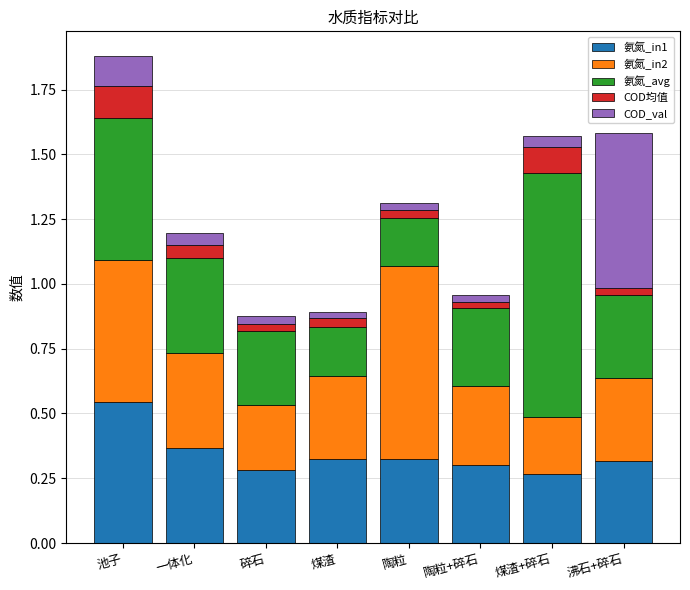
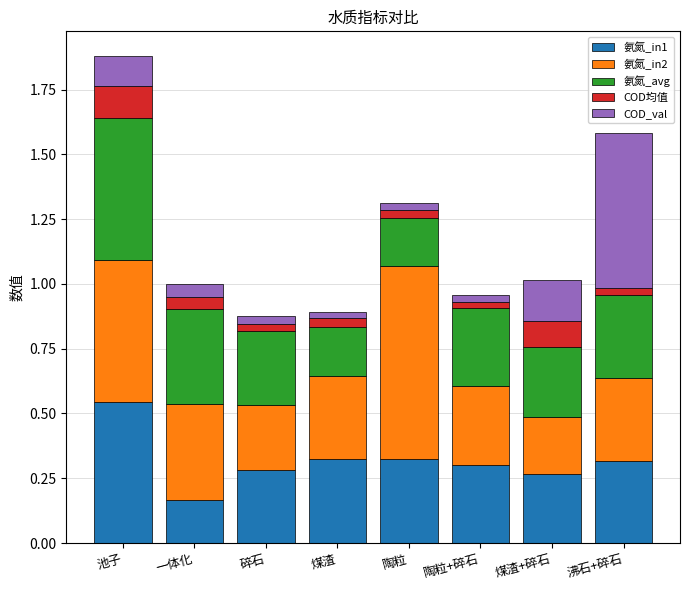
  {
    "氨氮_in1": {
      "池子": 0.55,
-     "一体化": 0.37,
+     "一体化": 0.17,
      "碎石": 0.28,
      "煤渣": 0.33,
      "陶粒": 0.32,
      "陶粒+碎石": 0.30,
      "煤渣+碎石": 0.27,
      "沸石+碎石": 0.32
    },
    "氨氮_in2": {
      "池子": 0.55,
      "一体化": 0.37,
      "碎石": 0.25,
      "煤渣": 0.32,
      "陶粒": 0.75,
      "陶粒+碎石": 0.30,
      "煤渣+碎石": 0.22,
      "沸石+碎石": 0.32
    },
    "氨氮_avg": {
      "池子": 0.55,
      "一体化": 0.37,
      "碎石": 0.29,
      "煤渣": 0.19,
      "陶粒": 0.18,
      "陶粒+碎石": 0.30,
-     "煤渣+碎石": 0.94,
+     "煤渣+碎石": 0.27,
      "沸石+碎石": 0.32
    },
    "COD均值": {
      "池子": 0.12,
      "一体化": 0.05,
      "碎石": 0.03,
      "煤渣": 0.03,
      "陶粒": 0.03,
      "陶粒+碎石": 0.02,
      "煤渣+碎石": 0.10,
      "沸石+碎石": 0.03
    },
    "COD_val": {
      "池子": 0.12,
      "一体化": 0.05,
      "碎石": 0.03,
      "煤渣": 0.02,
      "陶粒": 0.03,
      "陶粒+碎石": 0.02,
-     "煤渣+碎石": 0.04,
+     "煤渣+碎石": 0.16,
      "沸石+碎石": 0.60
    }
  }
